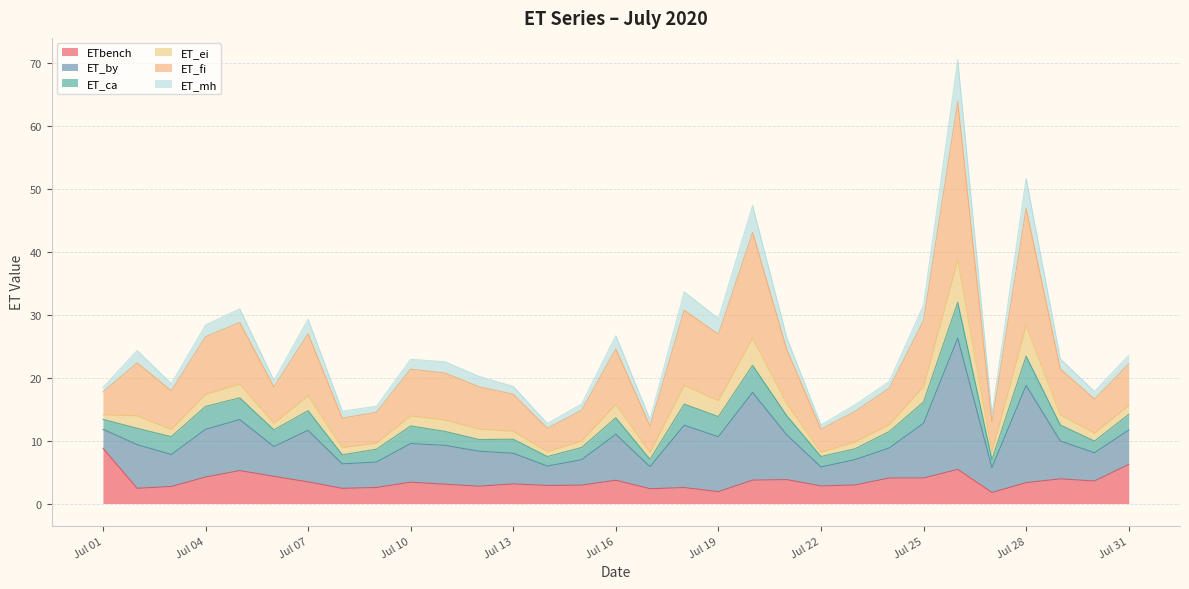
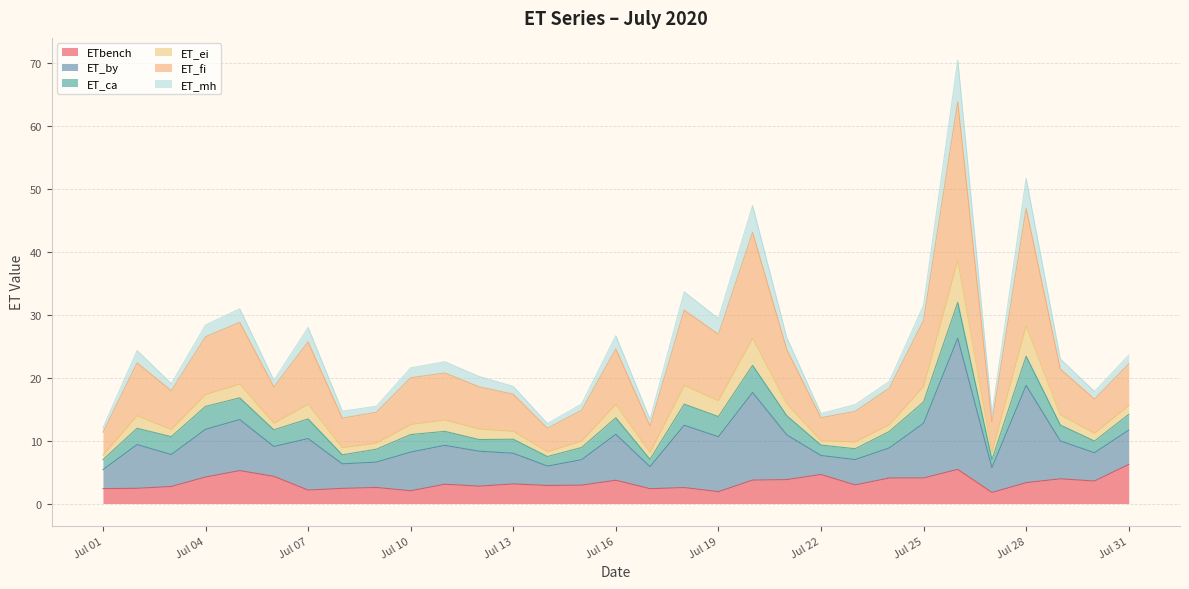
  {
    "ETbench": {
-     "Jul 01": 9,
+     "Jul 01": 2,
      "Jul 04": 4,
-     "Jul 07": 3,
-     "Jul 10": 3,
+     "Jul 07": 2,
+     "Jul 10": 2,
      "Jul 13": 3,
      "Jul 16": 4,
      "Jul 19": 2,
-     "Jul 22": 3,
+     "Jul 22": 5,
      "Jul 25": 4,
      "Jul 28": 3,
      "Jul 31": 6
    },
    "ET_mh": {
      "Jul 01": 1,
      "Jul 04": 2,
      "Jul 07": 2,
      "Jul 10": 2,
      "Jul 13": 1,
      "Jul 16": 2,
      "Jul 19": 2,
      "Jul 22": 1,
      "Jul 25": 2,
      "Jul 28": 5,
      "Jul 31": 1
    }
  }
